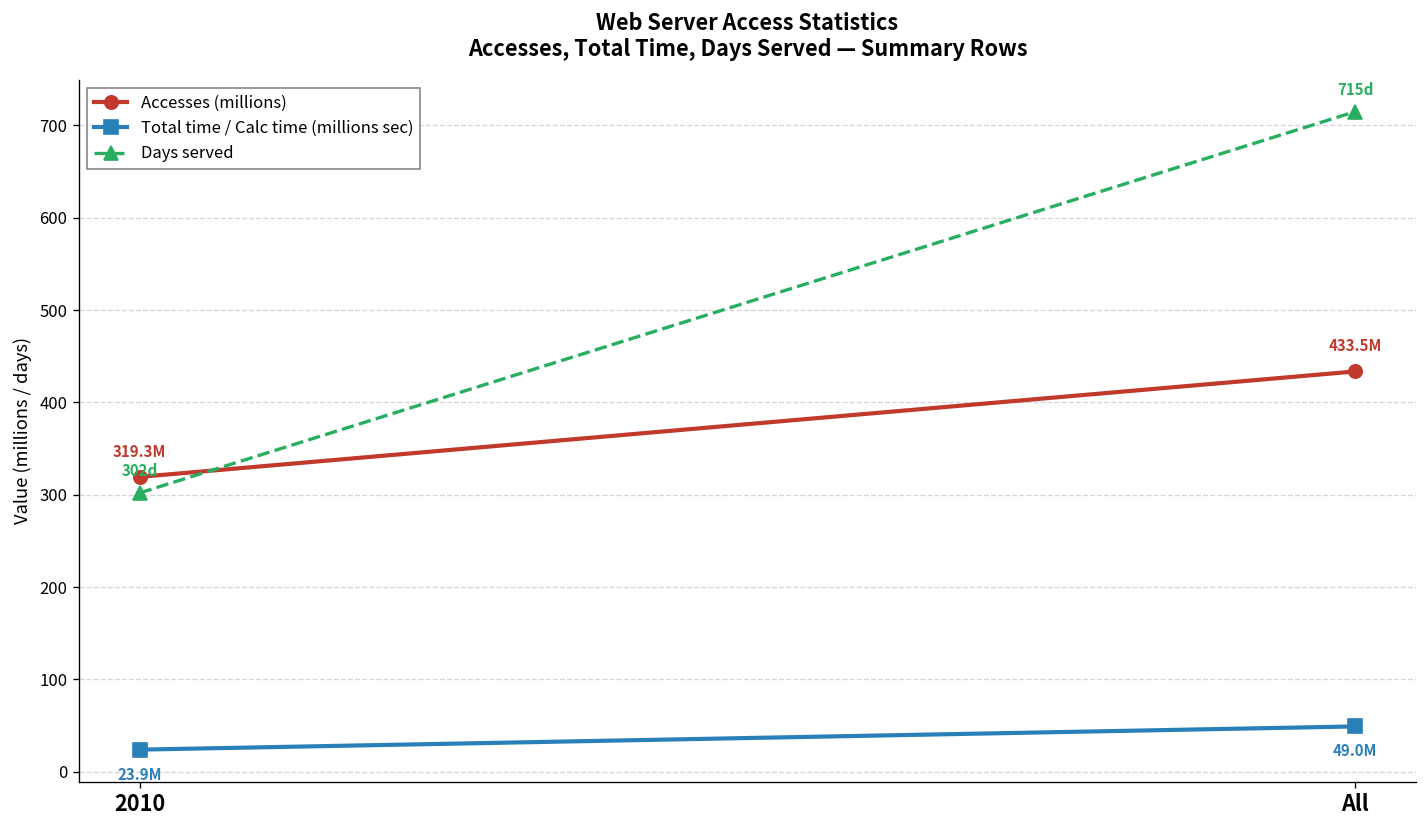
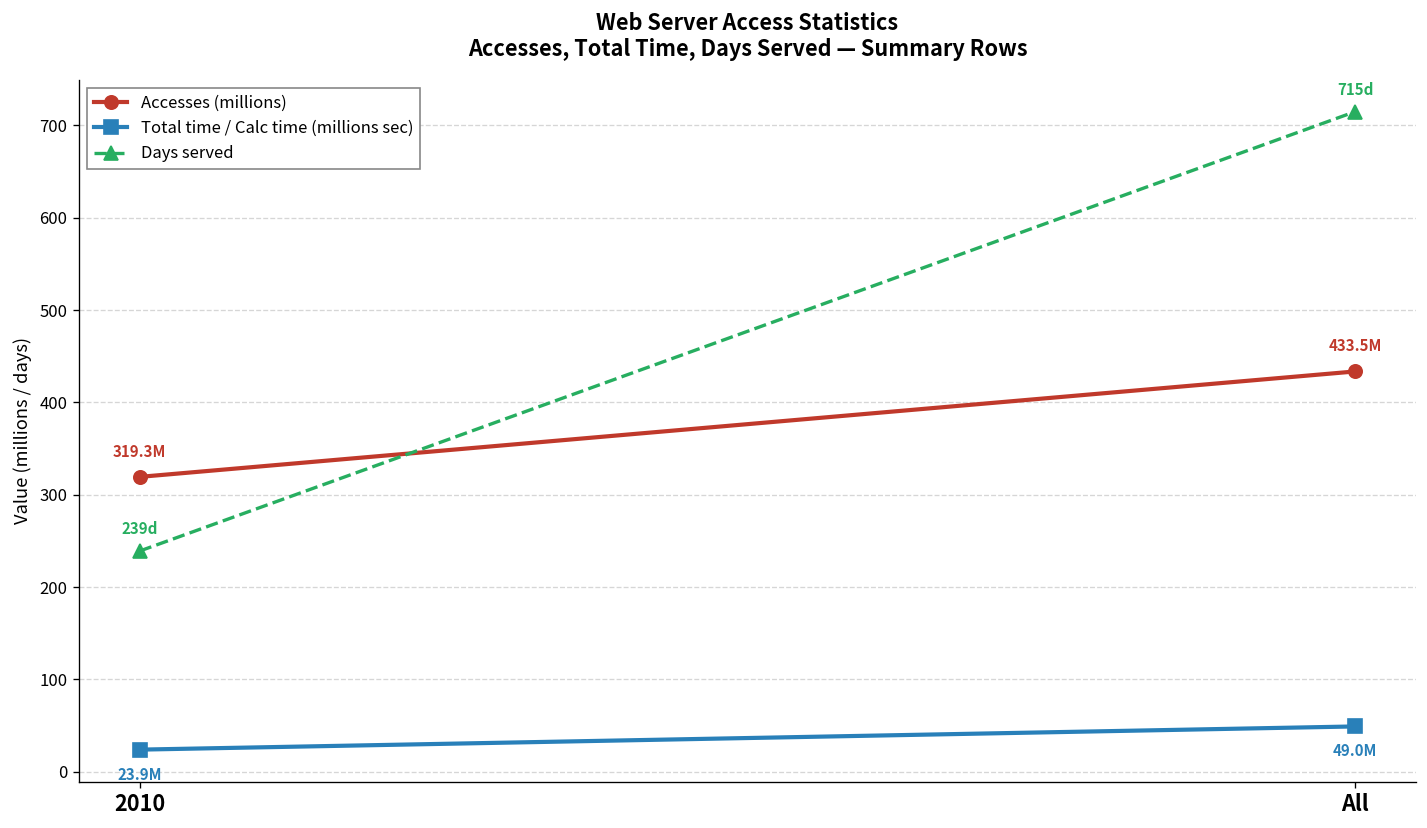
  {
    "Accesses (millions)": {
      "2010": "319.3M",
      "All": "433.5M"
    },
    "Total time / Calc time (millions sec)": {
      "2010": "23.9M",
      "All": "49.0M"
    },
    "Days served": {
-     "2010": "302d",
+     "2010": "239d",
      "All": "715d"
    }
  }
